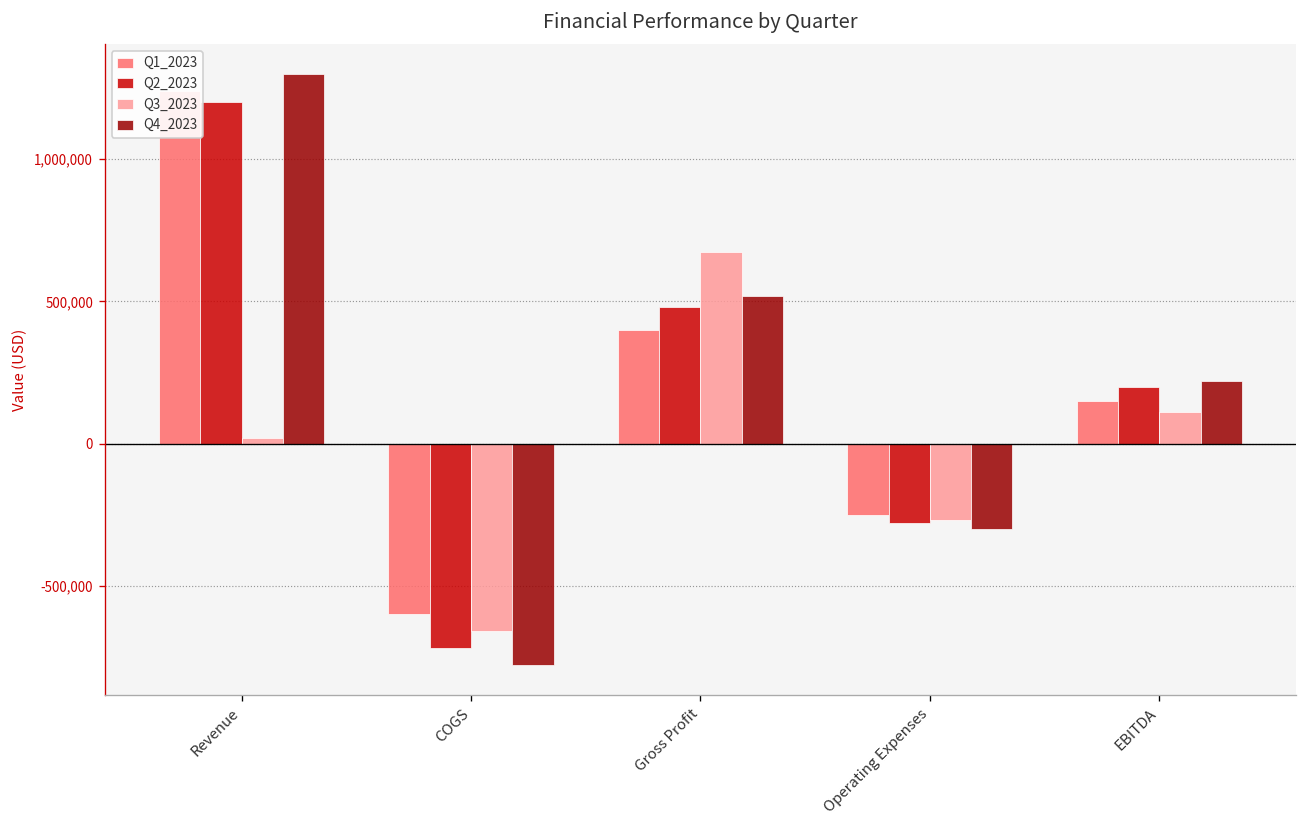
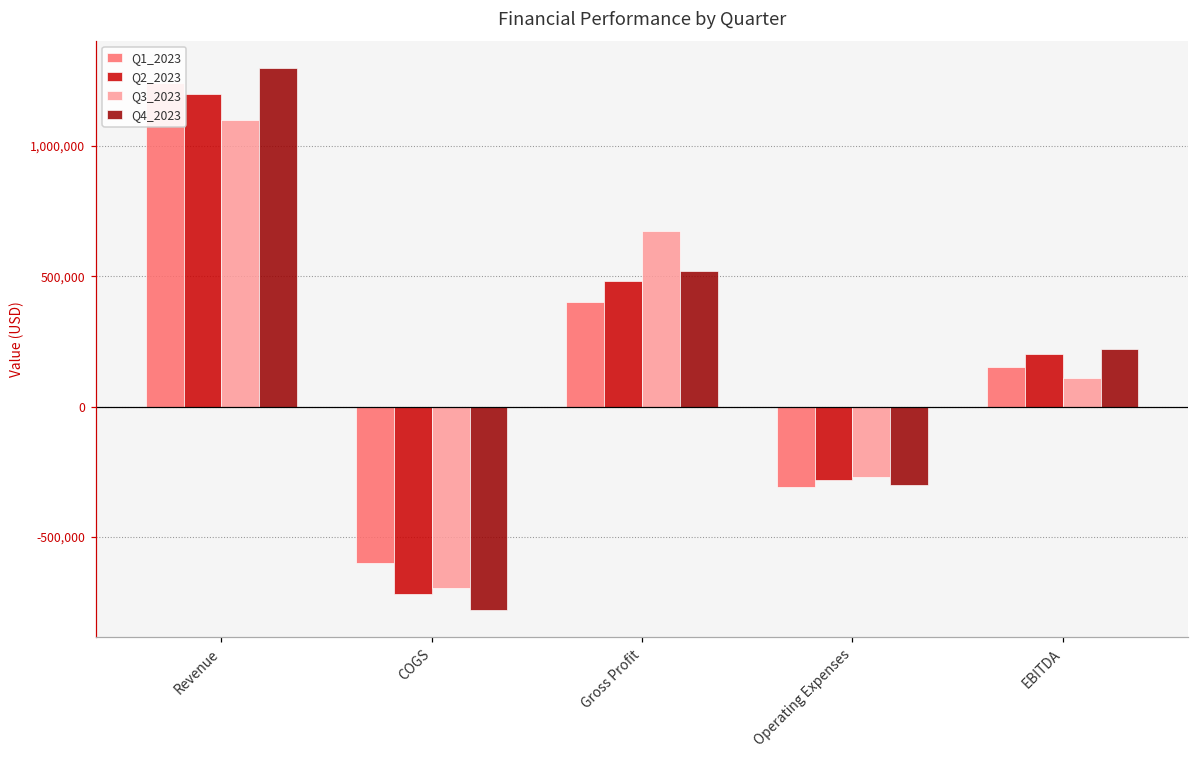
  {
    "Q1_2023": {
      "COGS": "-600,000",
      "Gross Profit": "400,000",
-     "Operating Expenses": "-250,000",
+     "Operating Expenses": "-310,000",
      "EBITDA": "150,000"
    },
    "Q3_2023": {
-     "Revenue": "20,000",
-     "COGS": "-660,000",
+     "Revenue": "1,100,000",
+     "COGS": "-700,000",
      "Gross Profit": "670,000",
      "Operating Expenses": "-270,000",
      "EBITDA": "110,000"
    }
  }
